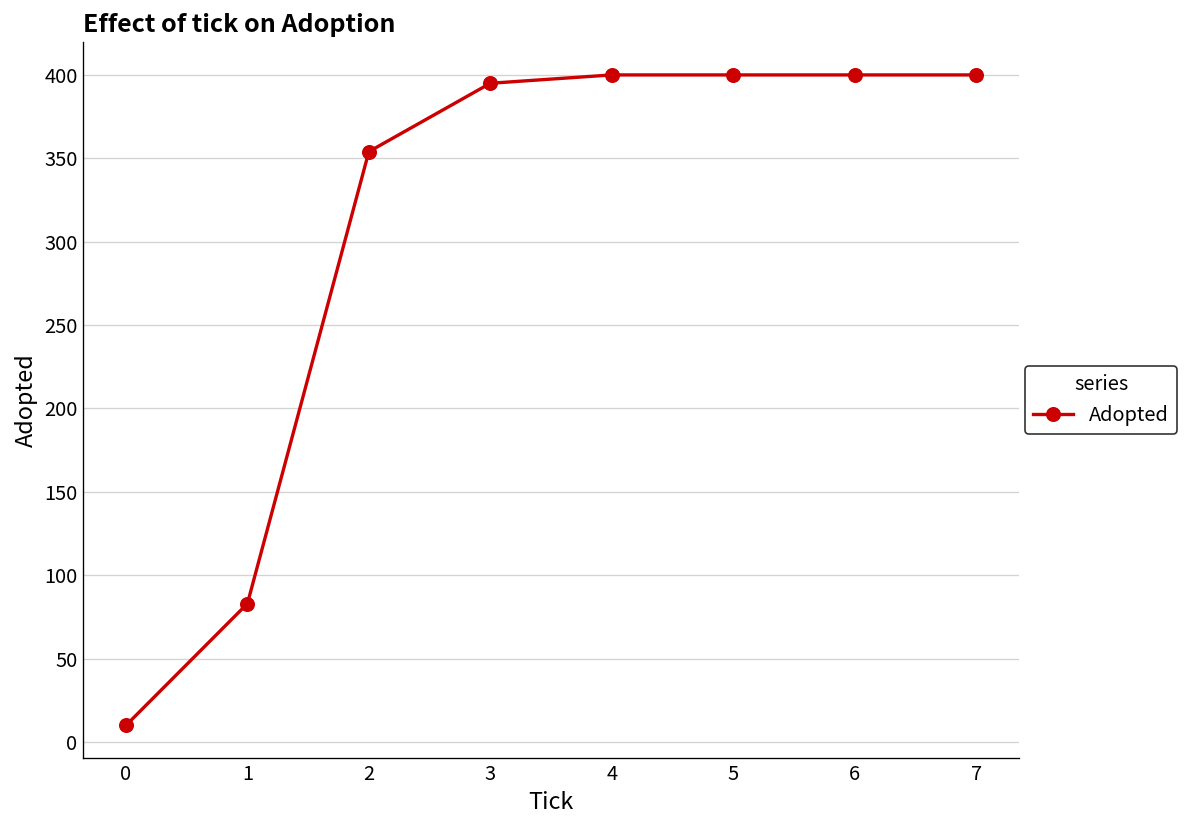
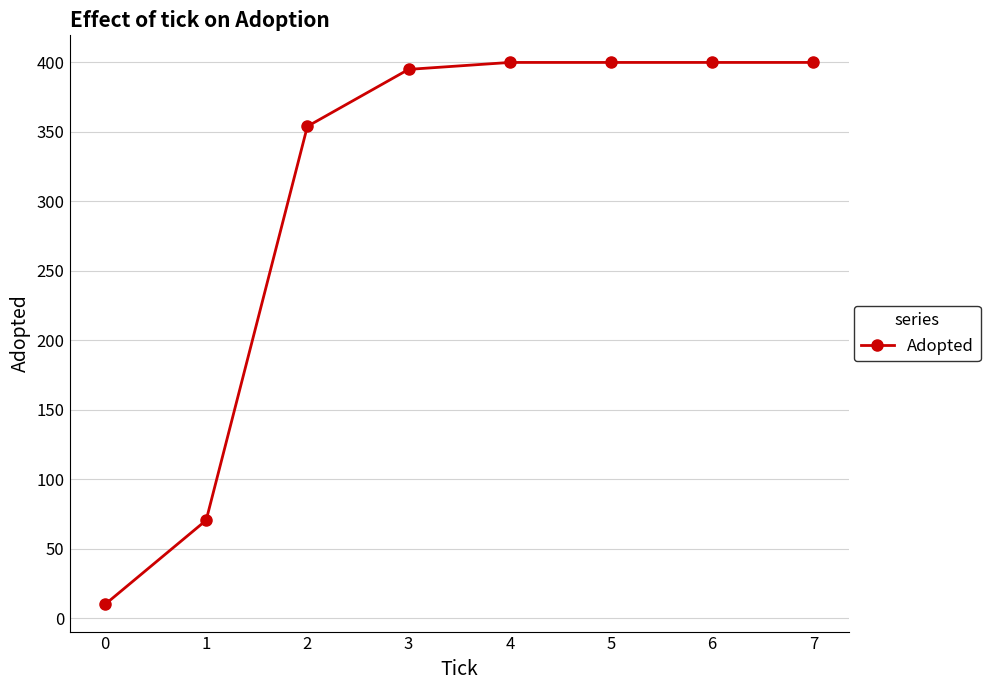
  {
    "0": 10,
-   "1": 83,
+   "1": 71,
    "2": 354,
    "3": 395,
    "4": 400,
    "5": 400,
    "6": 400,
    "7": 400
  }
